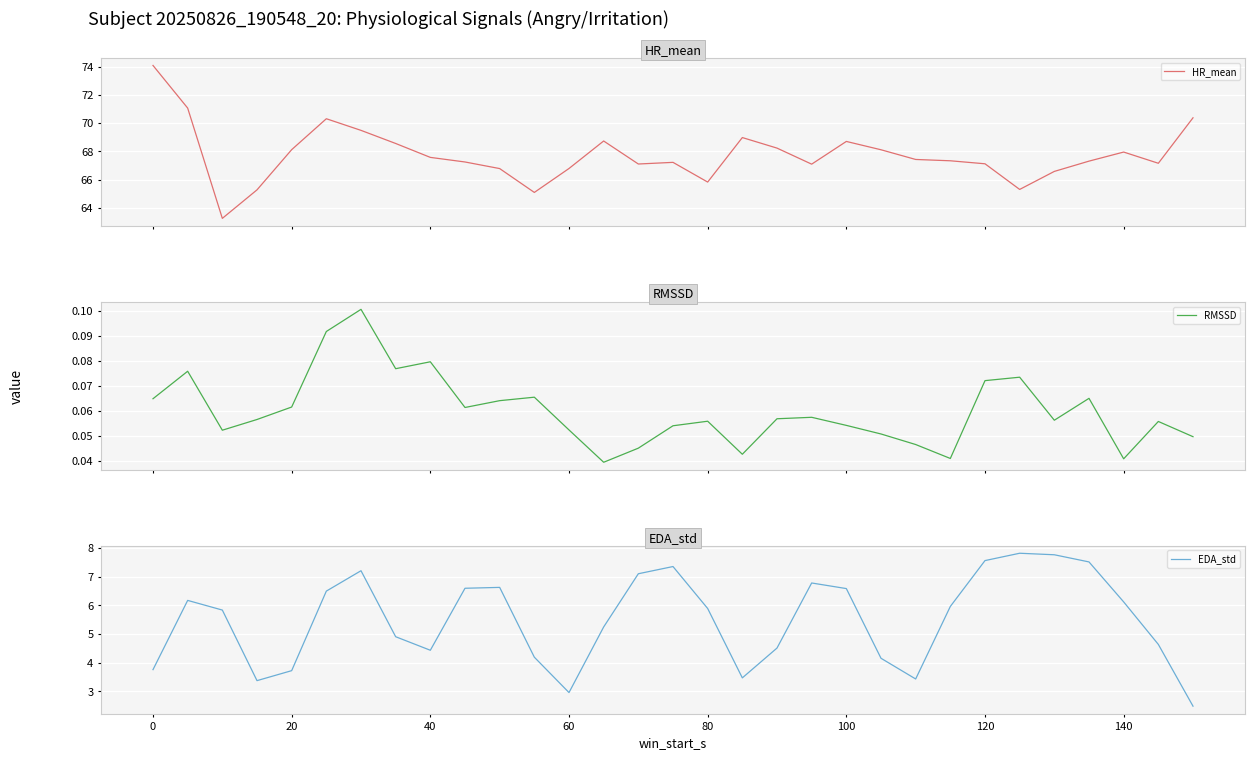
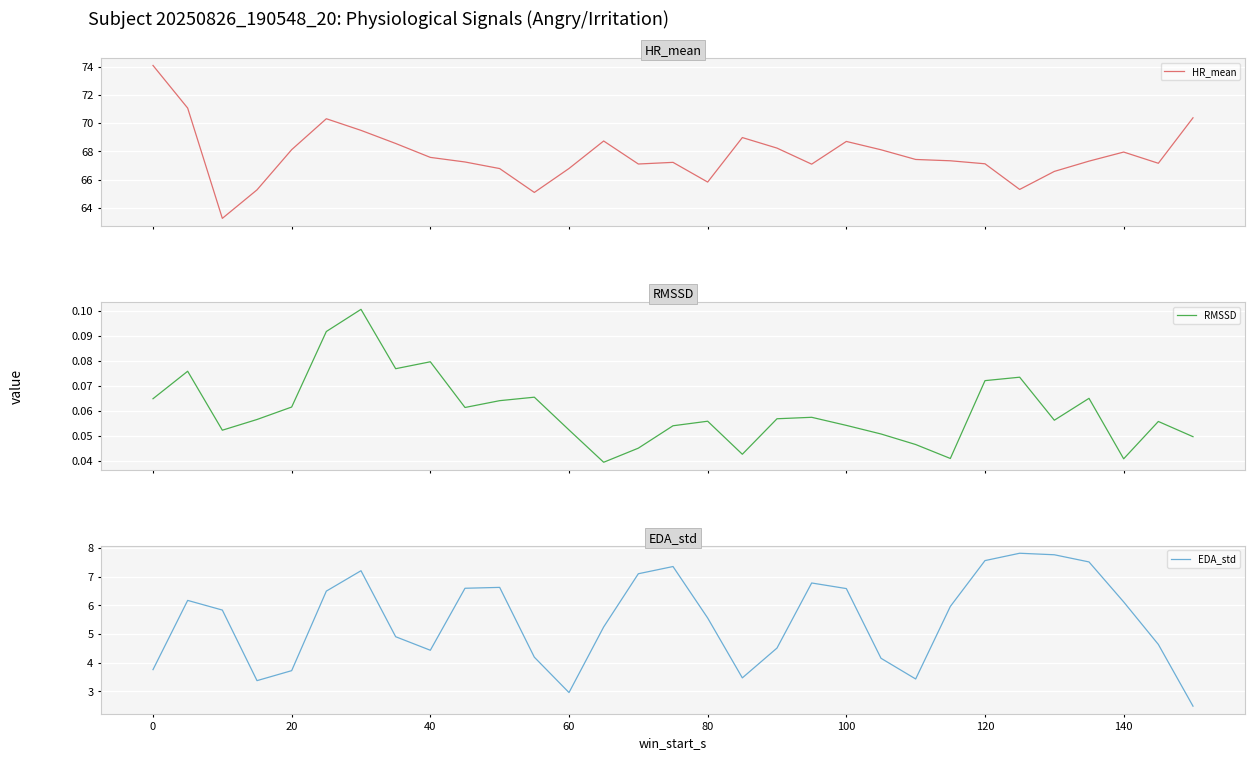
  {
    "EDA_std": {
      "0": 3.8,
      "20": 3.7,
      "40": 4.4,
      "60": 3.0,
-     "80": 5.9,
+     "80": 5.6,
      "100": 6.6,
      "120": 7.6,
      "140": 6.1
    }
  }
